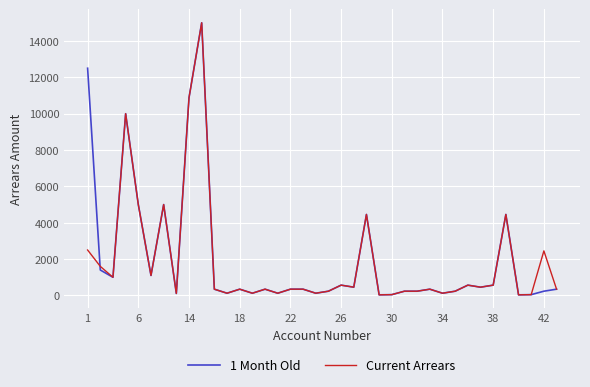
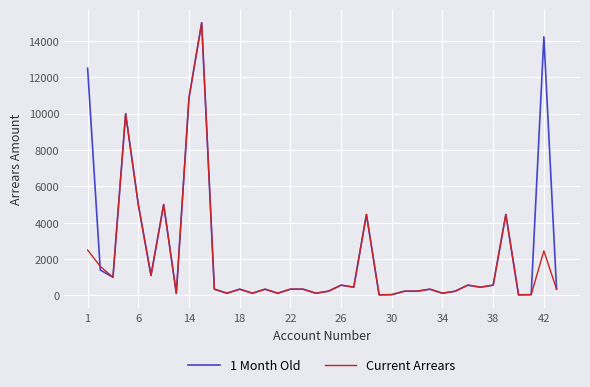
  {
    "1 Month Old": {
-     "42": 200
+     "42": 14200
    },
    "Current Arrears": {
      "42": 2500
    }
  }
